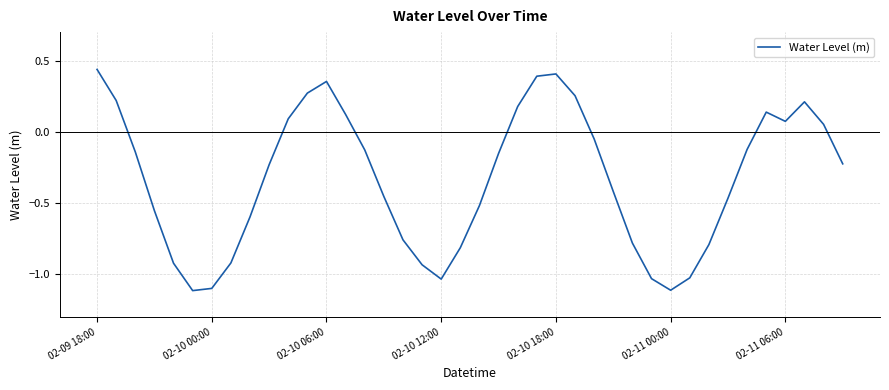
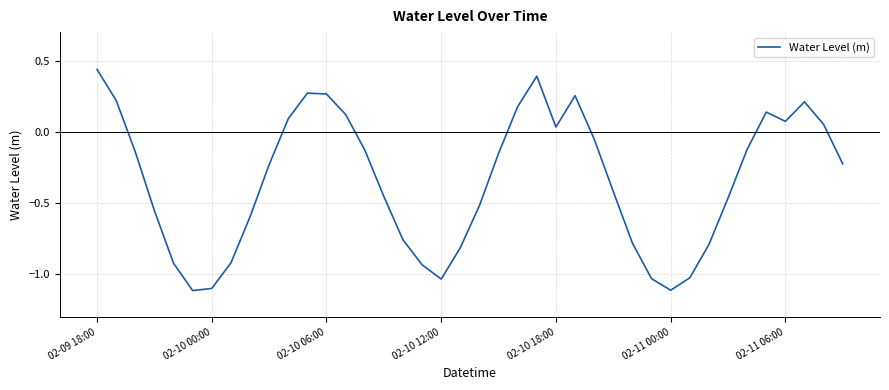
  {
    "02-09 18:00": 0.44,
    "02-10 00:00": -1.10,
-   "02-10 06:00": 0.35,
+   "02-10 06:00": 0.27,
    "02-10 12:00": -1.03,
-   "02-10 18:00": 0.41,
+   "02-10 18:00": 0.03,
    "02-11 00:00": -1.11,
    "02-11 06:00": 0.07
  }
